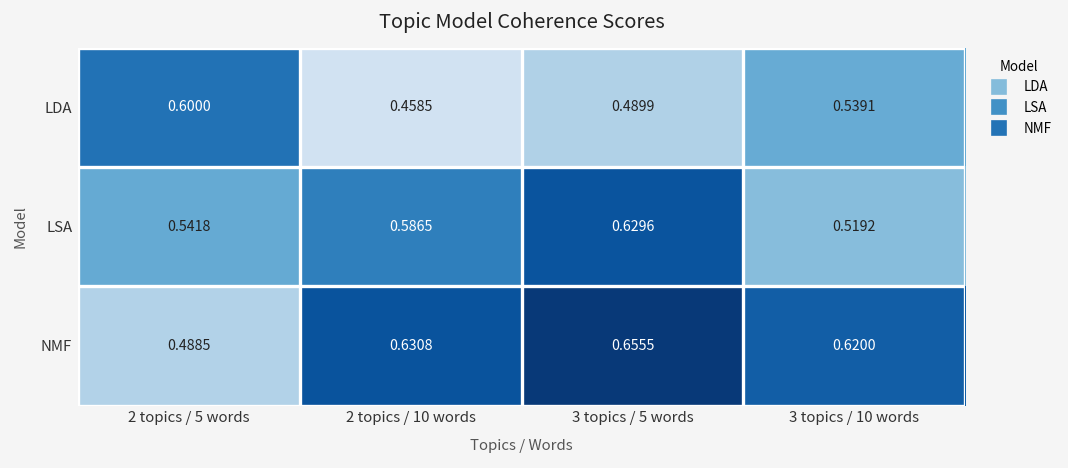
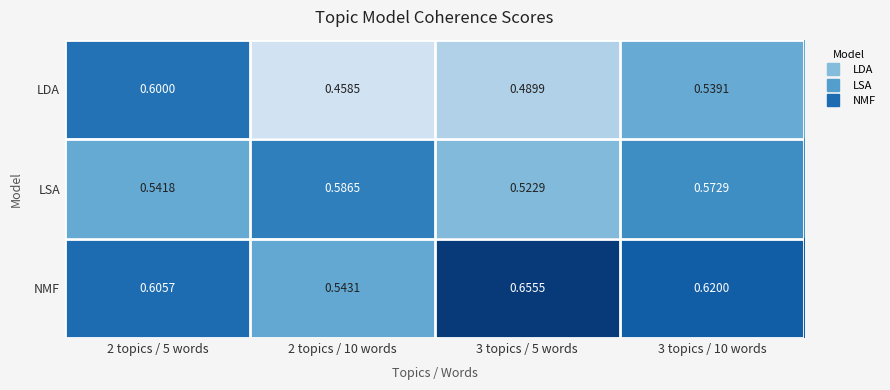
  {
    "LDA": {
      "2 topics / 5 words": 0.6000,
      "2 topics / 10 words": 0.4585,
      "3 topics / 5 words": 0.4899,
      "3 topics / 10 words": 0.5391
    },
    "LSA": {
      "2 topics / 5 words": 0.5418,
      "2 topics / 10 words": 0.5865,
-     "3 topics / 5 words": 0.6296,
-     "3 topics / 10 words": 0.5192
+     "3 topics / 5 words": 0.5229,
+     "3 topics / 10 words": 0.5729
    },
    "NMF": {
-     "2 topics / 5 words": 0.4885,
-     "2 topics / 10 words": 0.6308,
+     "2 topics / 5 words": 0.6057,
+     "2 topics / 10 words": 0.5431,
      "3 topics / 5 words": 0.6555,
      "3 topics / 10 words": 0.6200
    }
  }
